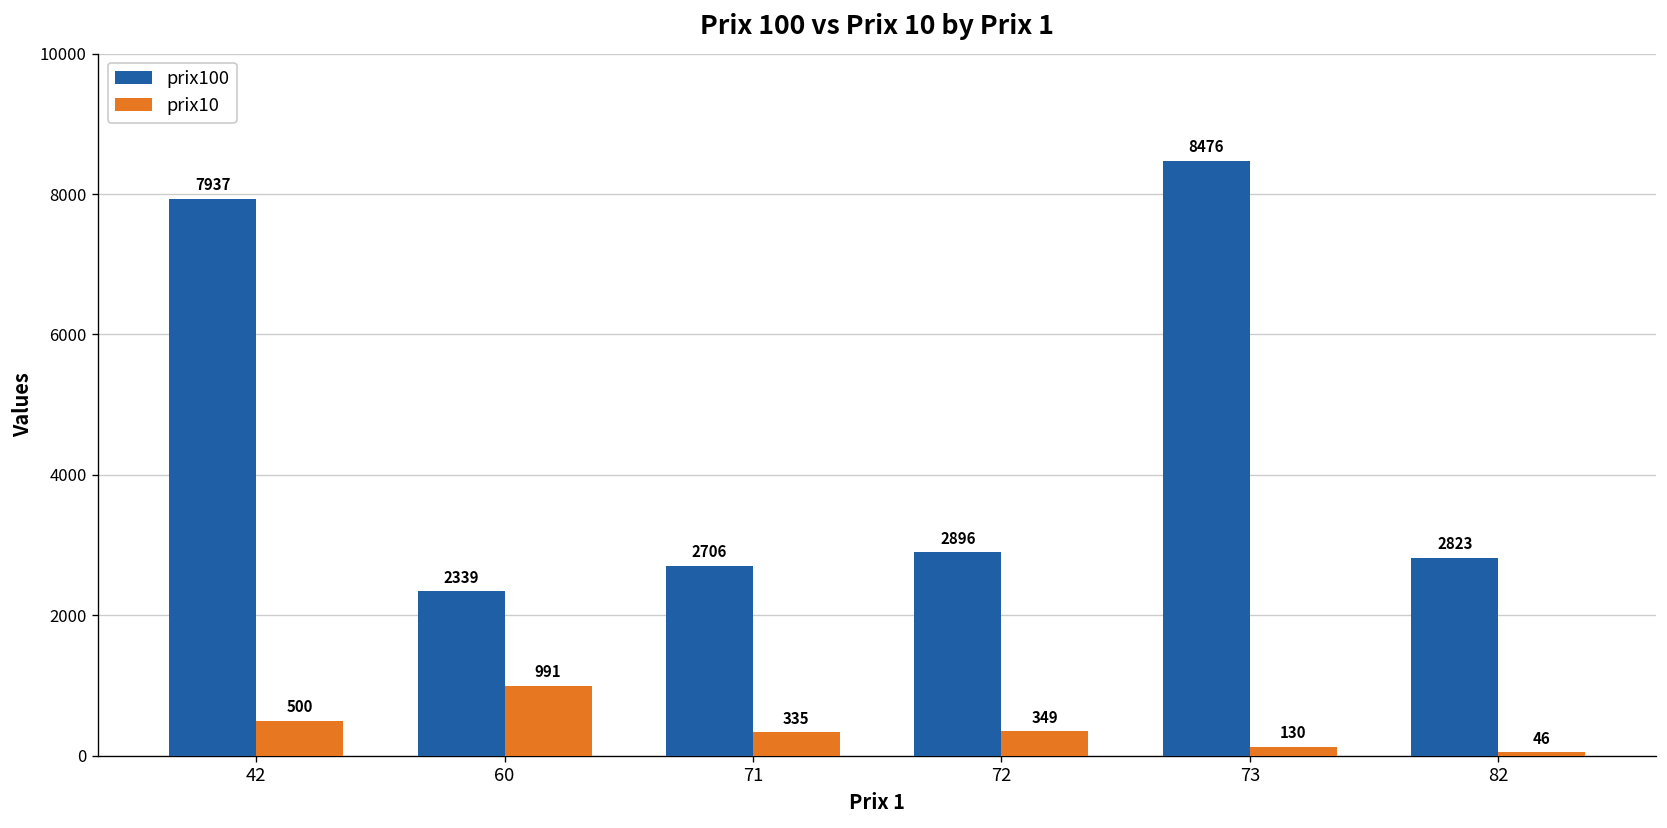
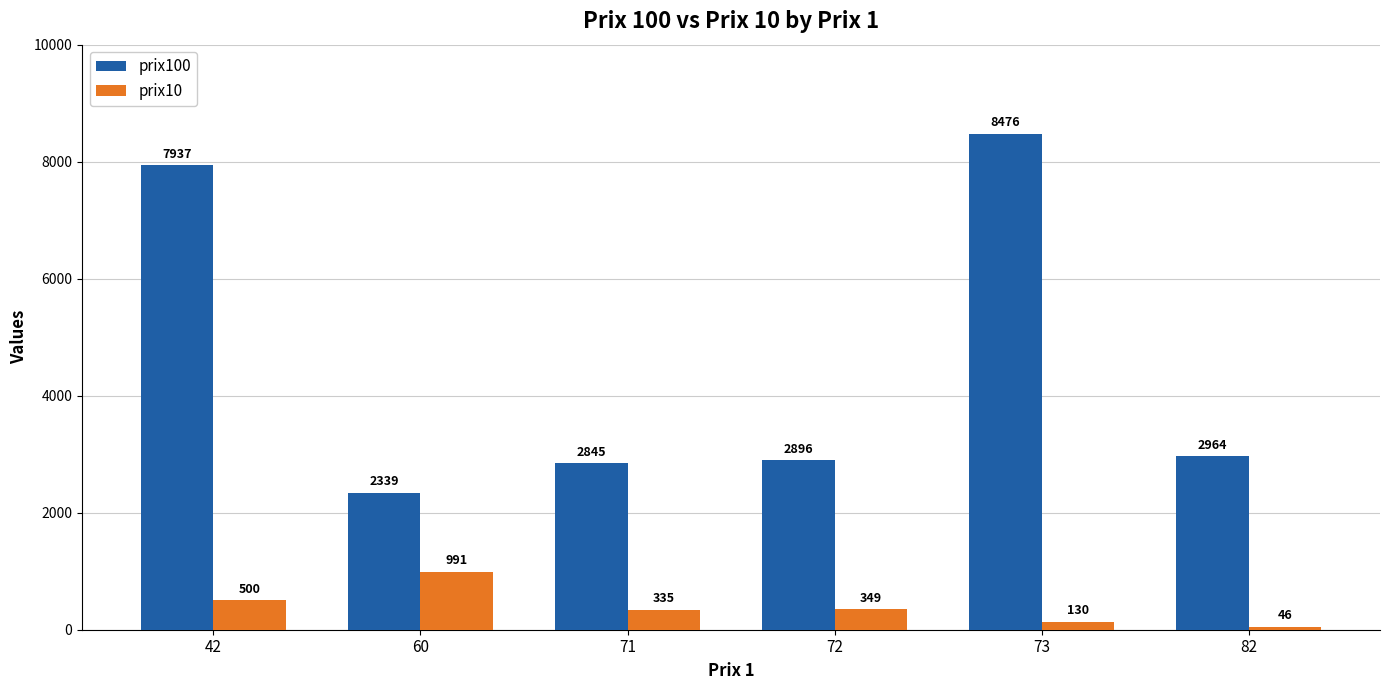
  {
    "prix100": {
      "42": 7937,
      "60": 2339,
-     "71": 2706,
+     "71": 2845,
      "72": 2896,
      "73": 8476,
-     "82": 2823
+     "82": 2964
    },
    "prix10": {
      "42": 500,
      "60": 991,
      "71": 335,
      "72": 349,
      "73": 130,
      "82": 46
    }
  }
